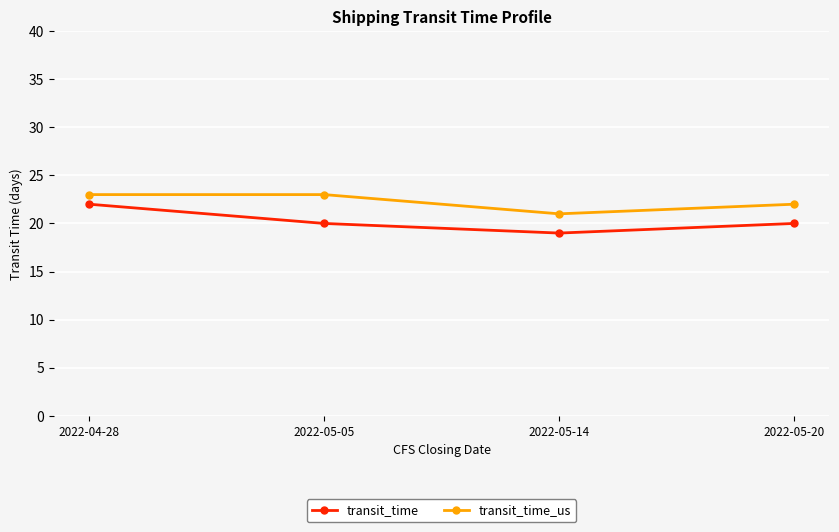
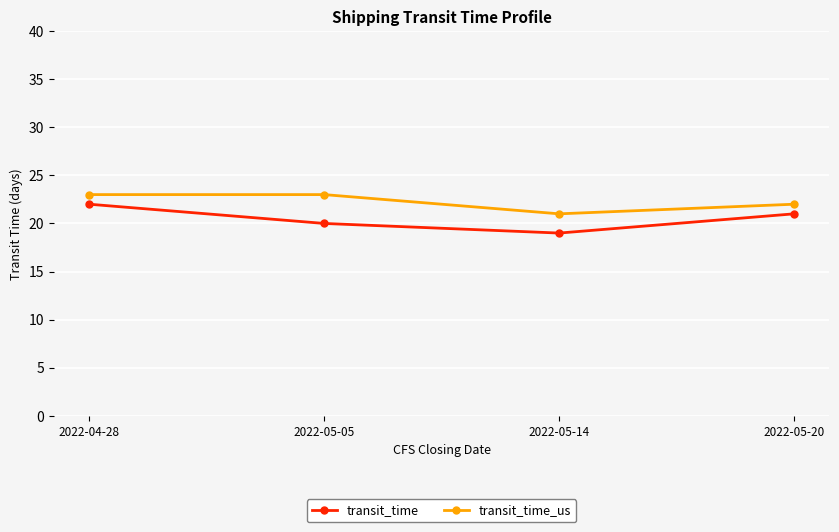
  {
    "transit_time": {
      "2022-04-28": 22,
      "2022-05-05": 20,
      "2022-05-14": 19,
-     "2022-05-20": 20
+     "2022-05-20": 21
    },
    "transit_time_us": {
      "2022-04-28": 23,
      "2022-05-05": 23,
      "2022-05-14": 21,
      "2022-05-20": 22
    }
  }
